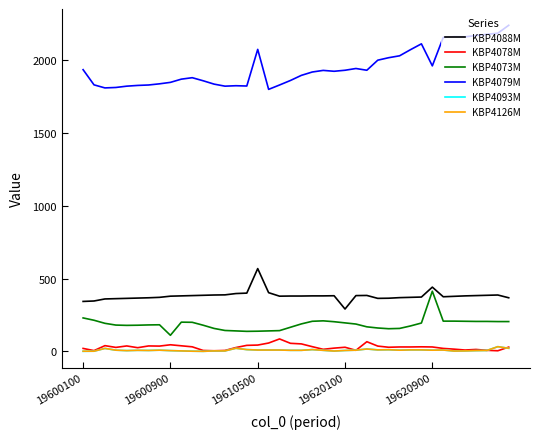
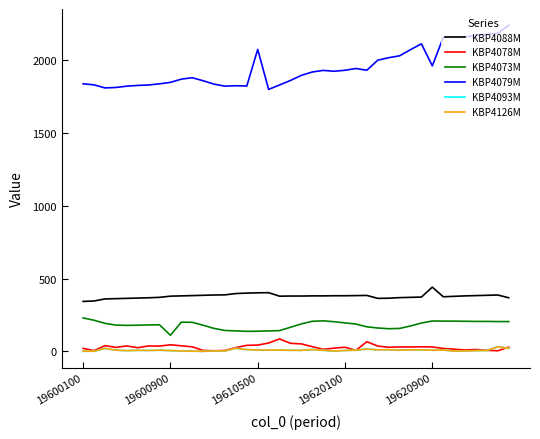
  {
    "KBP4088M": {
      "19600100": 340,
      "19600900": 380,
-     "19610500": 570,
-     "19620100": 290,
+     "19610500": 400,
+     "19620100": 380,
      "19620900": 440
    },
    "KBP4078M": {
      "19600100": 20,
      "19600900": 50,
      "19610500": 40,
      "19620100": 30,
      "19620900": 30
    },
    "KBP4073M": {
      "19600100": 230,
      "19600900": 110,
      "19610500": 140,
      "19620100": 200,
-     "19620900": 410
+     "19620900": 210
    },
    "KBP4079M": {
-     "19600100": 1930,
+     "19600100": 1830,
      "19600900": 1840,
      "19610500": 2070,
      "19620100": 1930,
      "19620900": 1960
    },
    "KBP4126M": {
      "19600100": 0,
      "19600900": 10,
      "19610500": 10,
      "19620100": 10,
      "19620900": 10
    }
  }
